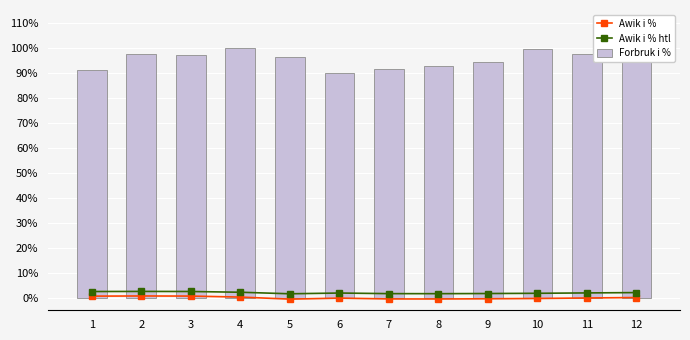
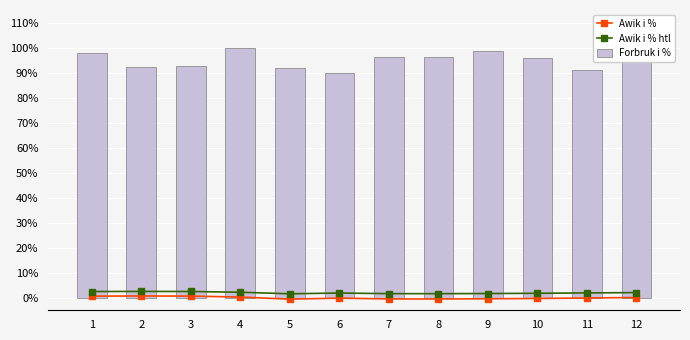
  {
    "Forbruk i %": {
-     "1": "91%",
-     "2": "97%",
-     "3": "97%",
+     "1": "98%",
+     "2": "92%",
+     "3": "93%",
      "4": "100%",
-     "5": "96%",
+     "5": "92%",
      "6": "90%",
-     "7": "91%",
-     "8": "93%",
-     "9": "94%",
-     "10": "99%",
-     "11": "97%"
+     "7": "96%",
+     "8": "96%",
+     "9": "99%",
+     "10": "96%",
+     "11": "91%"
    },
    "Awik i %": {
      "1": "1%",
      "2": "1%",
      "3": "1%",
      "4": "0%",
      "5": "-1%",
      "6": "0%",
      "7": "0%",
      "8": "0%",
      "9": "0%",
      "10": "0%",
      "11": "0%",
      "12": "0%"
    },
    "Awik i % htl": {
      "1": "2%",
      "2": "3%",
      "3": "3%",
      "4": "2%",
      "5": "2%",
      "6": "2%",
      "7": "2%",
      "8": "2%",
      "9": "2%",
      "10": "2%",
      "11": "2%",
      "12": "2%"
    }
  }
